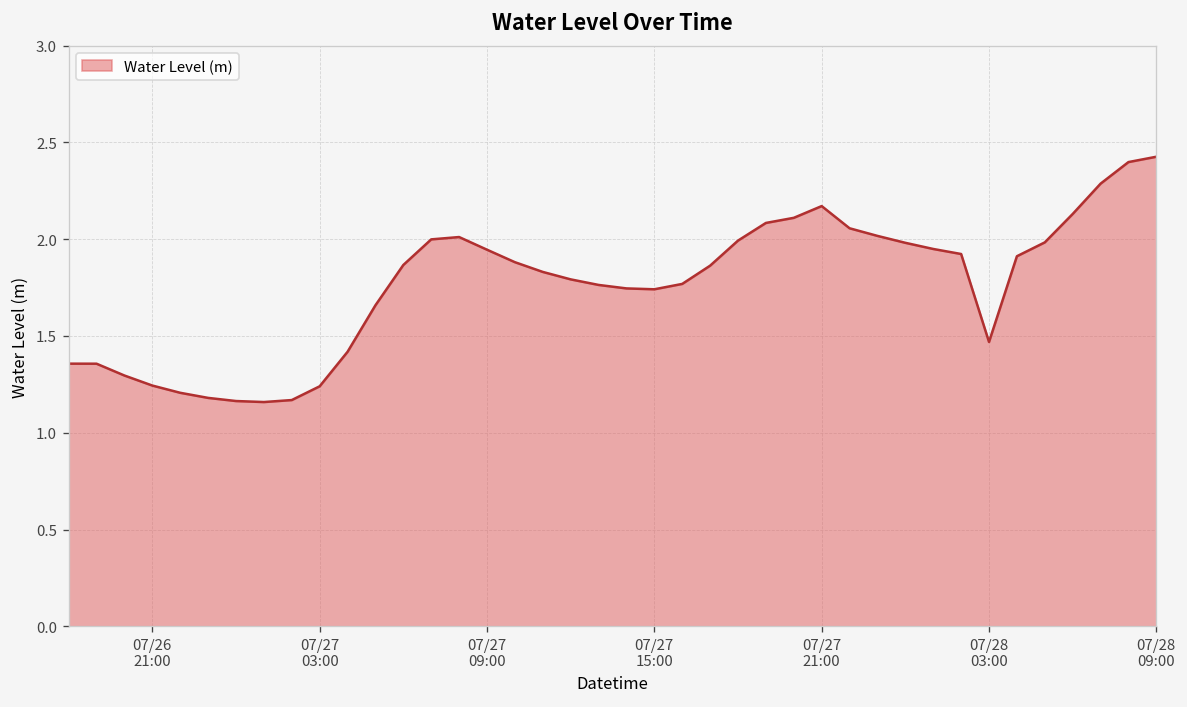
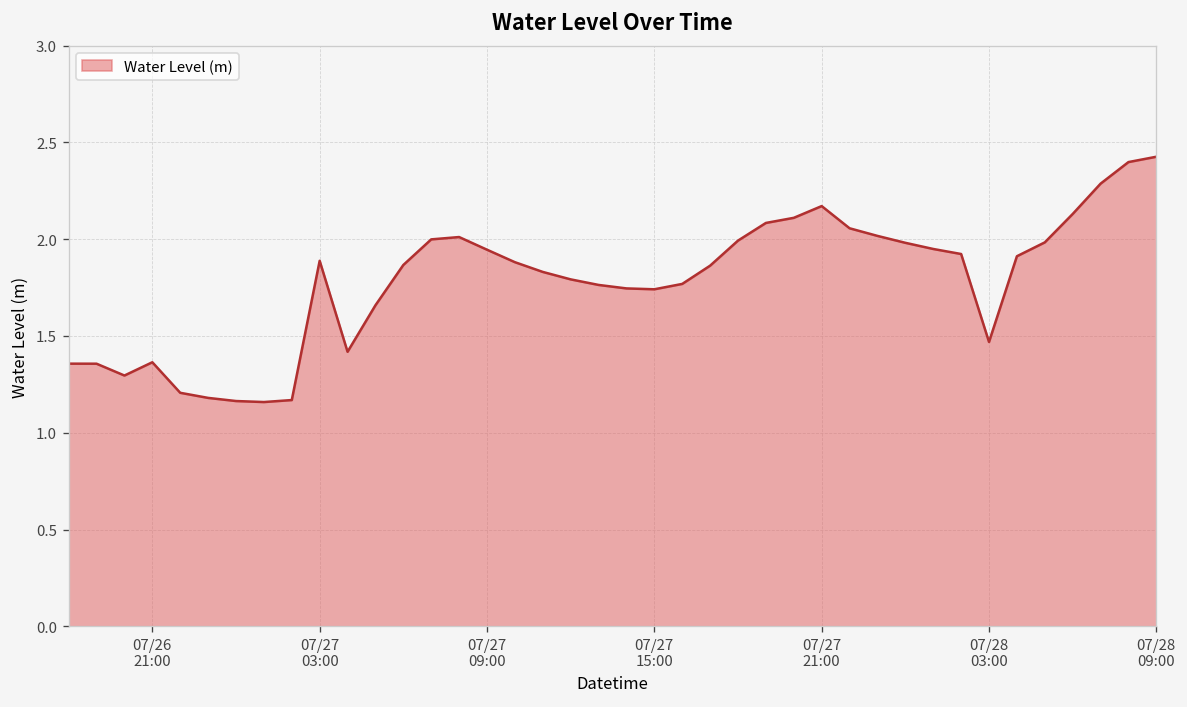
  {
-   "07/26 21:00": 1.24,
-   "07/27 03:00": 1.24,
+   "07/26 21:00": 1.36,
+   "07/27 03:00": 1.89,
    "07/27 09:00": 1.95,
    "07/27 15:00": 1.74,
    "07/27 21:00": 2.17,
    "07/28 03:00": 1.47,
    "07/28 09:00": 2.43
  }
